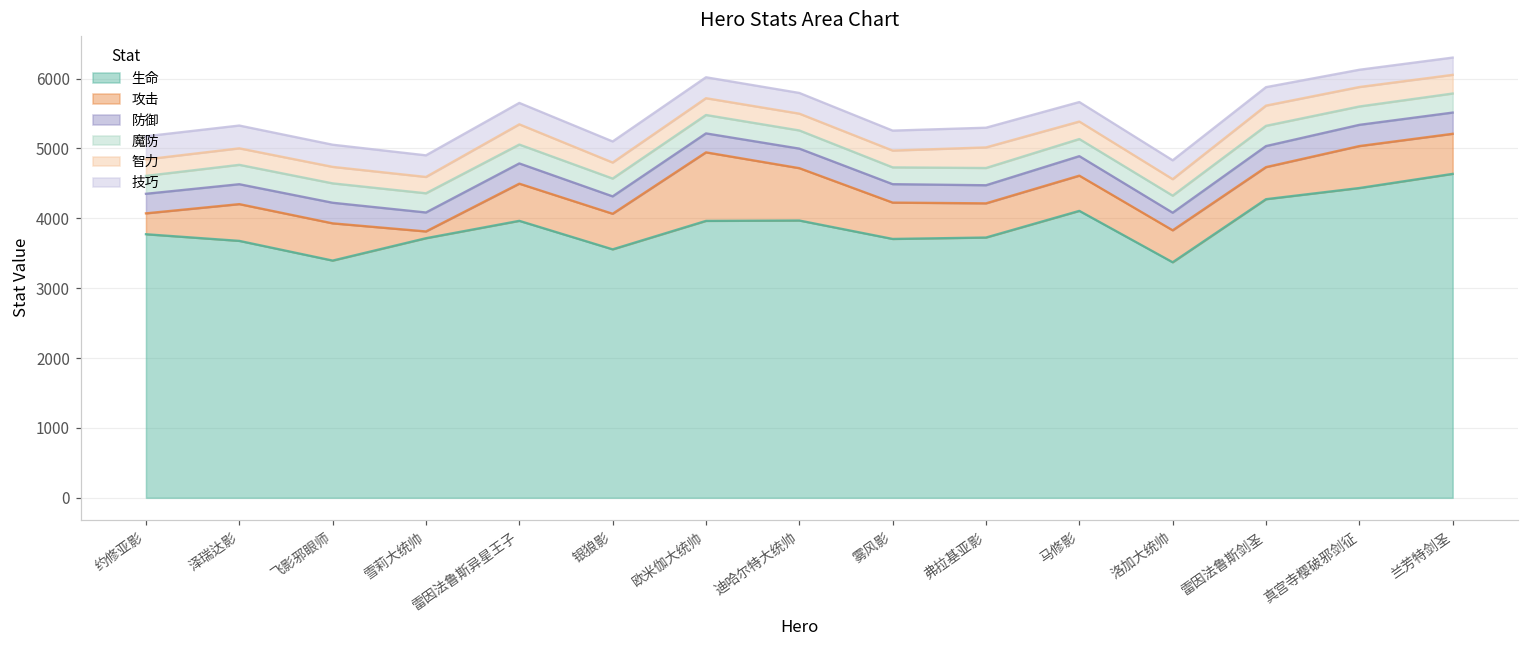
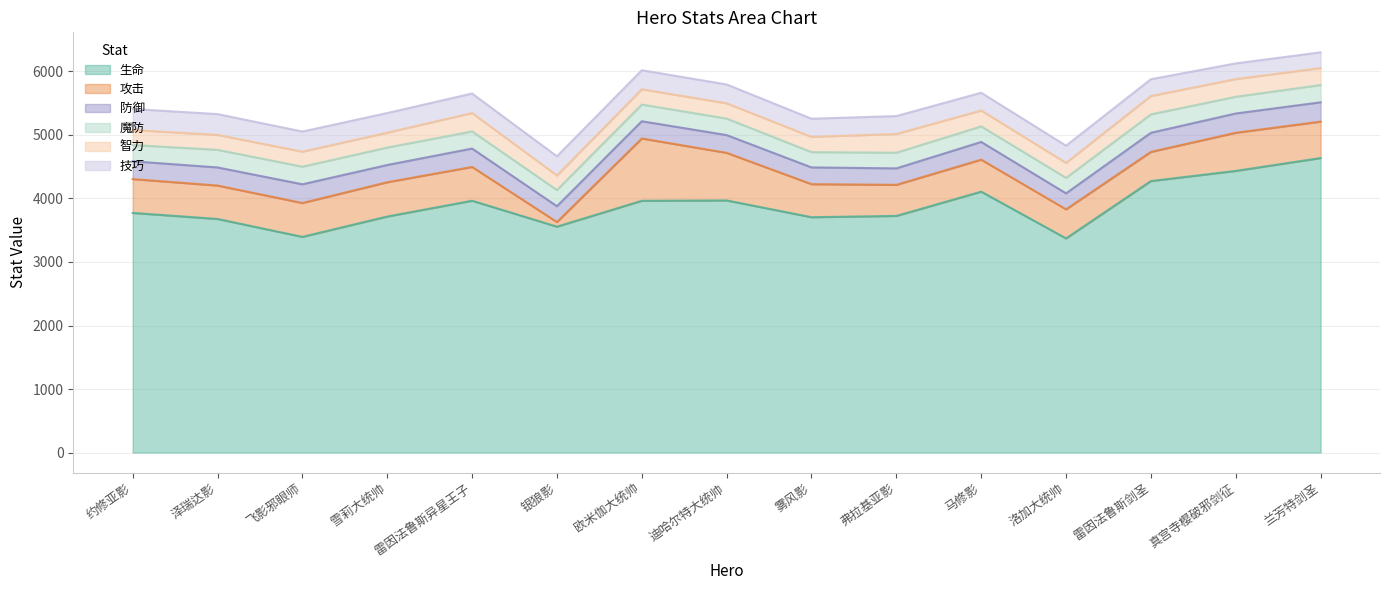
  {
    "攻击": {
-     "约修亚影": 300,
+     "约修亚影": 500,
      "泽瑞达影": 500,
      "飞影邪眼师": 500,
-     "雪莉大统帅": 100,
+     "雪莉大统帅": 500,
      "雷因法鲁斯异星王子": 500,
-     "银狼影": 500,
+     "银狼影": 100,
      "欧米伽大统帅": 1000,
      "迪哈尔特大统帅": 700,
      "雾风影": 500,
      "弗拉基亚影": 500,
      "马修影": 500,
      "洛加大统帅": 500,
      "雷因法鲁斯剑圣": 500,
      "真宫寺樱破邪剑征": 600,
      "兰芳特剑圣": 600
    }
  }
